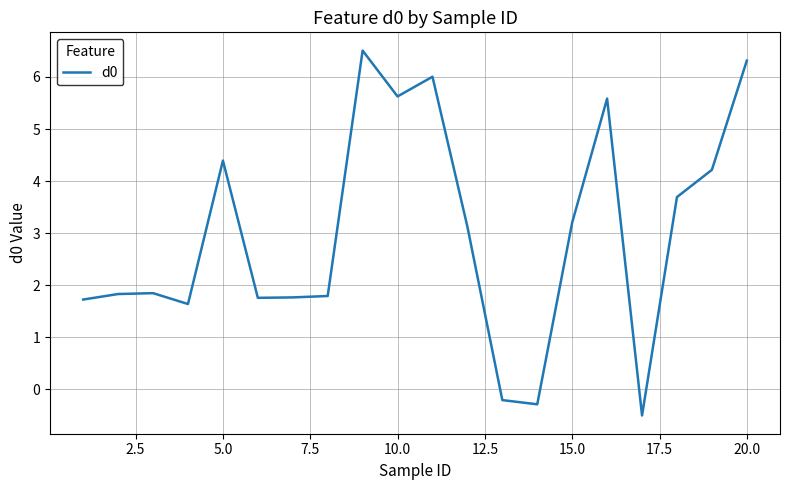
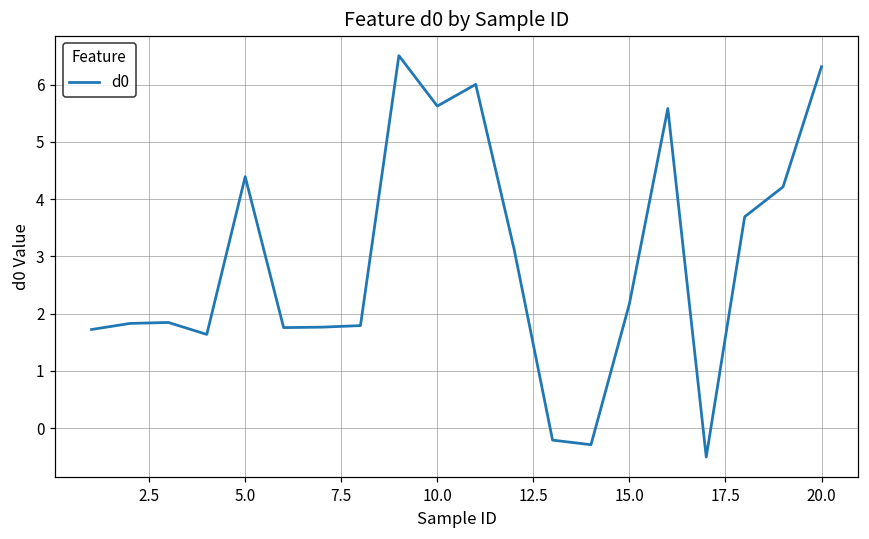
  {
    "5.0": 4.4,
    "10.0": 5.6,
-   "15.0": 3.2,
+   "15.0": 2.2,
    "20.0": 6.3
  }
